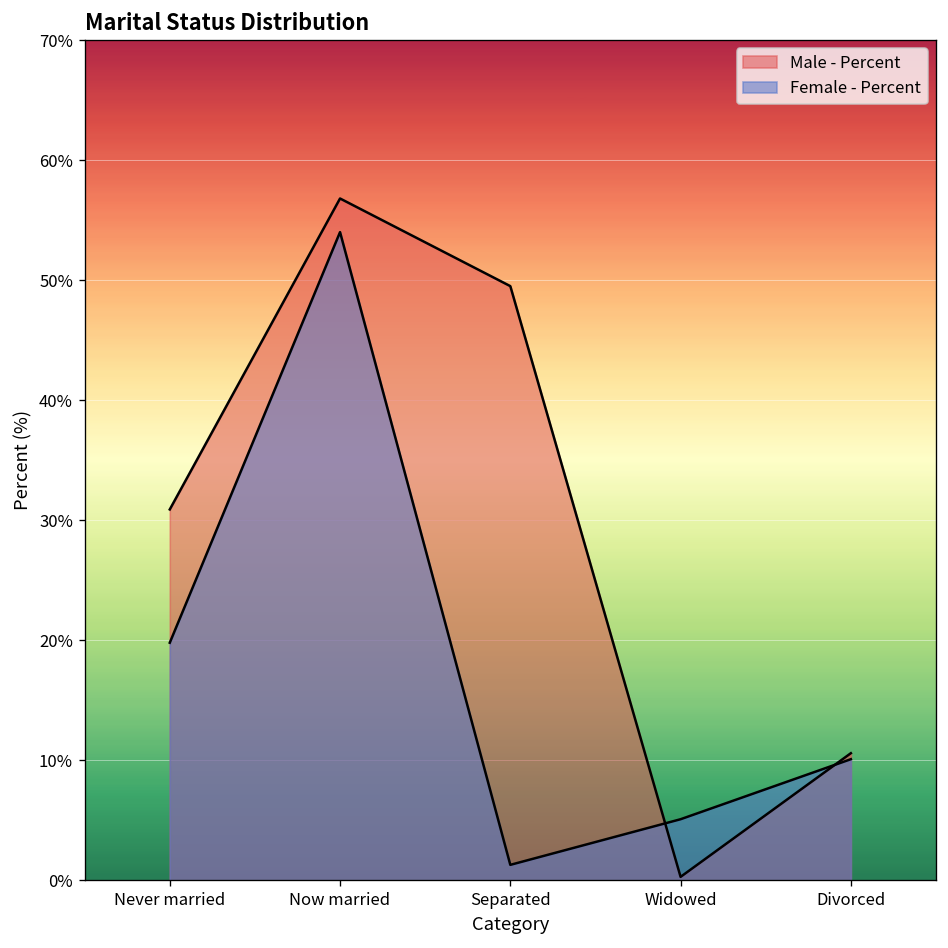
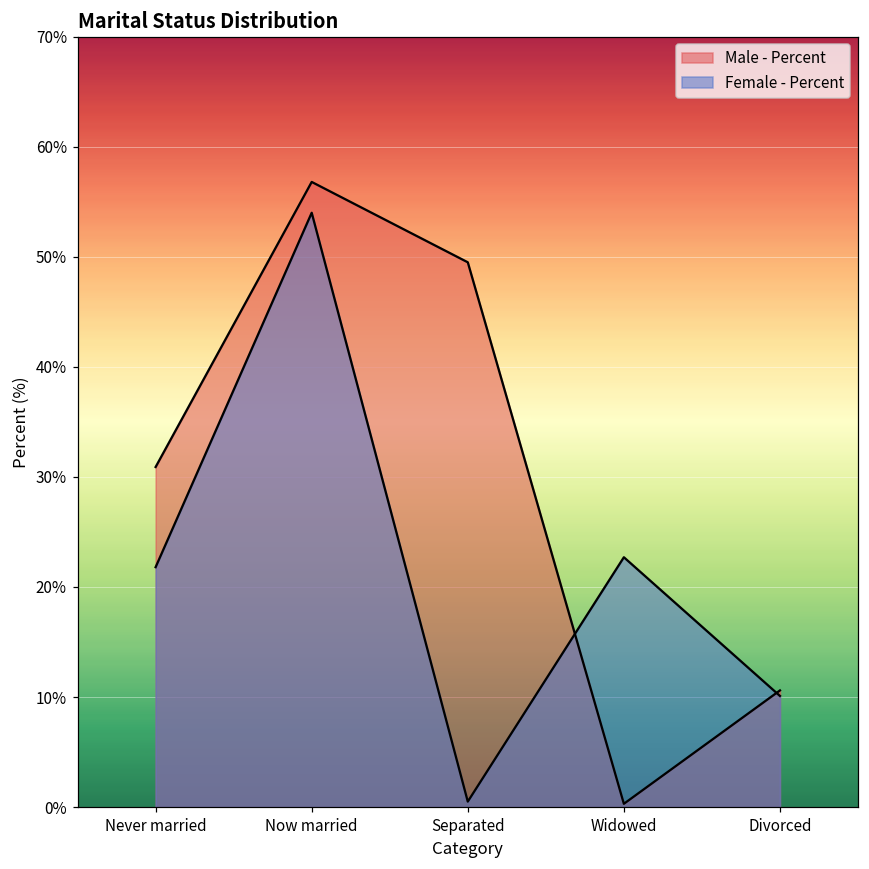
  {
    "Male - Percent": {
      "Never married": "30.9%",
      "Now married": "56.8%",
      "Separated": "49.5%",
      "Widowed": "0.3%",
      "Divorced": "10.6%"
    },
    "Female - Percent": {
-     "Never married": "19.8%",
+     "Never married": "21.8%",
      "Now married": "54.0%",
-     "Separated": "1.3%",
-     "Widowed": "5.1%",
+     "Separated": "0.5%",
+     "Widowed": "22.7%",
      "Divorced": "10.1%"
    }
  }
